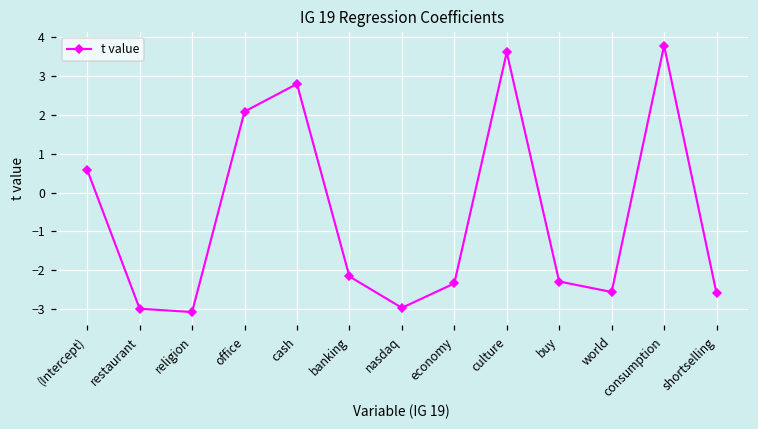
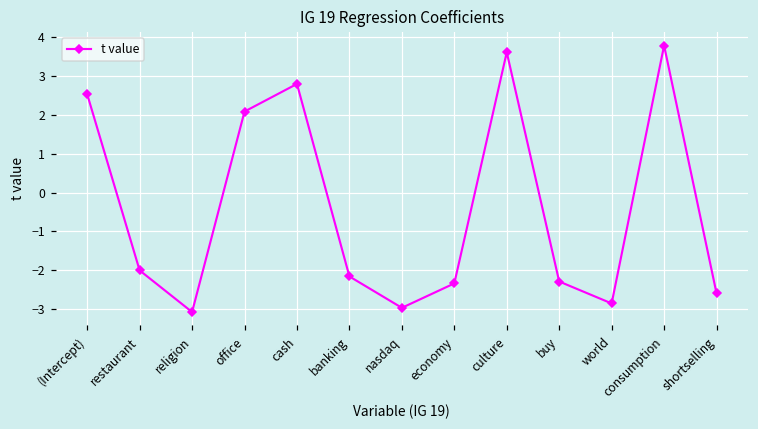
  {
-   "(Intercept)": 0.6,
-   "restaurant": -3.0,
+   "(Intercept)": 2.5,
+   "restaurant": -2.0,
    "religion": -3.1,
    "office": 2.1,
    "cash": 2.8,
    "banking": -2.2,
    "nasdaq": -3.0,
    "economy": -2.3,
    "culture": 3.6,
    "buy": -2.3,
-   "world": -2.6,
+   "world": -2.9,
    "consumption": 3.8,
    "shortselling": -2.6
  }
